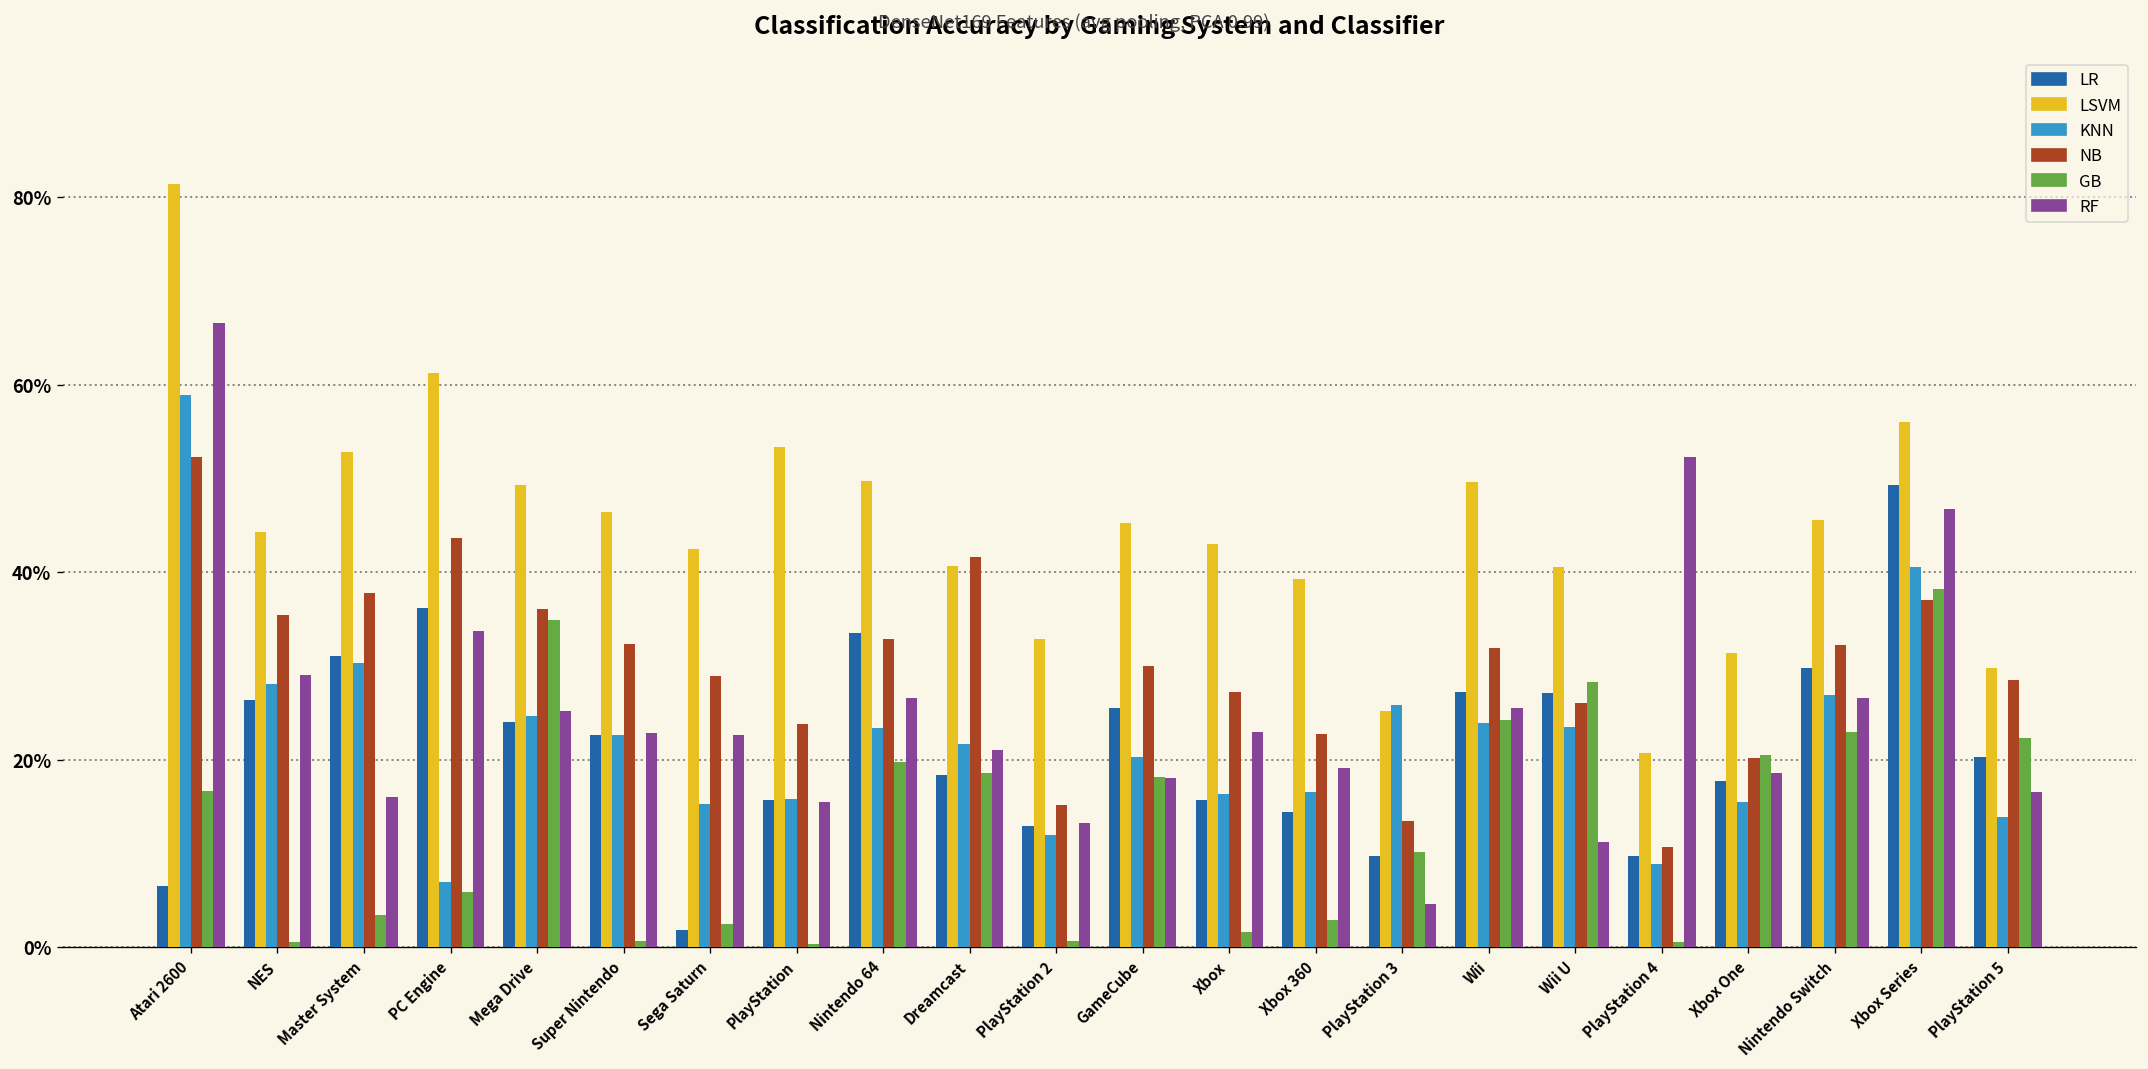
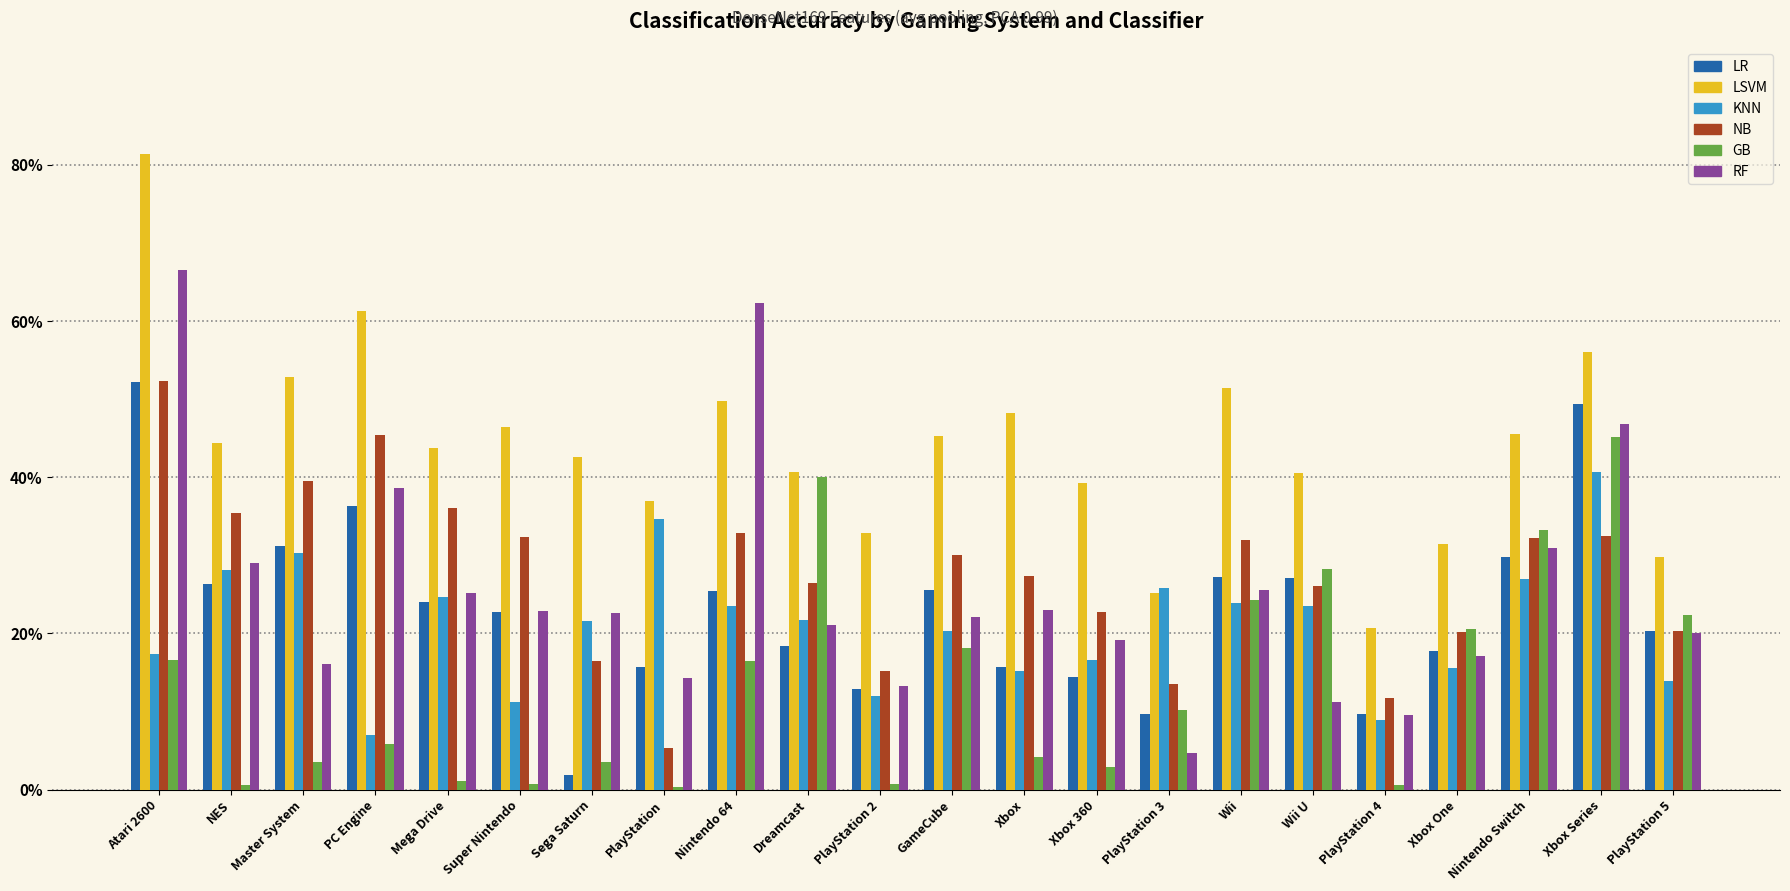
  {
    "LR": {
-     "Atari 2600": "7%",
+     "Atari 2600": "52%",
      "NES": "26%",
      "Master System": "31%",
      "PC Engine": "36%",
      "Mega Drive": "24%",
      "Super Nintendo": "23%",
      "Sega Saturn": "2%",
      "PlayStation": "16%",
-     "Nintendo 64": "34%",
+     "Nintendo 64": "25%",
      "Dreamcast": "18%",
      "PlayStation 2": "13%",
      "GameCube": "26%",
      "Xbox": "16%",
      "Xbox 360": "14%",
      "PlayStation 3": "10%",
      "Wii": "27%",
      "Wii U": "27%",
      "PlayStation 4": "10%",
      "Xbox One": "18%",
      "Nintendo Switch": "30%",
      "Xbox Series": "49%",
      "PlayStation 5": "20%"
    },
    "LSVM": {
      "Atari 2600": "81%",
      "NES": "44%",
      "Master System": "53%",
      "PC Engine": "61%",
-     "Mega Drive": "49%",
+     "Mega Drive": "44%",
      "Super Nintendo": "46%",
      "Sega Saturn": "43%",
-     "PlayStation": "53%",
+     "PlayStation": "37%",
      "Nintendo 64": "50%",
      "Dreamcast": "41%",
      "PlayStation 2": "33%",
      "GameCube": "45%",
-     "Xbox": "43%",
+     "Xbox": "48%",
      "Xbox 360": "39%",
      "PlayStation 3": "25%",
-     "Wii": "50%",
+     "Wii": "51%",
      "Wii U": "41%",
      "PlayStation 4": "21%",
      "Xbox One": "31%",
      "Nintendo Switch": "46%",
      "Xbox Series": "56%",
      "PlayStation 5": "30%"
    },
    "KNN": {
-     "Atari 2600": "59%",
+     "Atari 2600": "17%",
      "NES": "28%",
      "Master System": "30%",
      "PC Engine": "7%",
      "Mega Drive": "25%",
-     "Super Nintendo": "23%",
-     "Sega Saturn": "15%",
-     "PlayStation": "16%",
+     "Super Nintendo": "11%",
+     "Sega Saturn": "22%",
+     "PlayStation": "35%",
      "Nintendo 64": "23%",
      "Dreamcast": "22%",
      "PlayStation 2": "12%",
      "GameCube": "20%",
-     "Xbox": "16%",
+     "Xbox": "15%",
      "Xbox 360": "17%",
      "PlayStation 3": "26%",
      "Wii": "24%",
      "Wii U": "23%",
      "PlayStation 4": "9%",
      "Xbox One": "16%",
      "Nintendo Switch": "27%",
      "Xbox Series": "41%",
      "PlayStation 5": "14%"
    },
    "NB": {
      "Atari 2600": "52%",
      "NES": "35%",
-     "Master System": "38%",
-     "PC Engine": "44%",
+     "Master System": "40%",
+     "PC Engine": "45%",
      "Mega Drive": "36%",
      "Super Nintendo": "32%",
-     "Sega Saturn": "29%",
-     "PlayStation": "24%",
+     "Sega Saturn": "16%",
+     "PlayStation": "5%",
      "Nintendo 64": "33%",
-     "Dreamcast": "42%",
+     "Dreamcast": "26%",
      "PlayStation 2": "15%",
      "GameCube": "30%",
      "Xbox": "27%",
      "Xbox 360": "23%",
      "PlayStation 3": "13%",
      "Wii": "32%",
      "Wii U": "26%",
-     "PlayStation 4": "11%",
+     "PlayStation 4": "12%",
      "Xbox One": "20%",
      "Nintendo Switch": "32%",
-     "Xbox Series": "37%",
-     "PlayStation 5": "29%"
+     "Xbox Series": "33%",
+     "PlayStation 5": "20%"
    },
    "GB": {
      "Atari 2600": "17%",
      "NES": "1%",
      "Master System": "3%",
      "PC Engine": "6%",
-     "Mega Drive": "35%",
+     "Mega Drive": "1%",
      "Super Nintendo": "1%",
-     "Sega Saturn": "2%",
-     "Nintendo 64": "20%",
-     "Dreamcast": "19%",
+     "Sega Saturn": "4%",
+     "Nintendo 64": "16%",
+     "Dreamcast": "40%",
      "PlayStation 2": "1%",
      "GameCube": "18%",
-     "Xbox": "2%",
+     "Xbox": "4%",
      "Xbox 360": "3%",
      "PlayStation 3": "10%",
      "Wii": "24%",
      "Wii U": "28%",
      "PlayStation 4": "1%",
      "Xbox One": "21%",
-     "Nintendo Switch": "23%",
-     "Xbox Series": "38%",
+     "Nintendo Switch": "33%",
+     "Xbox Series": "45%",
      "PlayStation 5": "22%"
    },
    "RF": {
      "Atari 2600": "67%",
      "NES": "29%",
      "Master System": "16%",
-     "PC Engine": "34%",
+     "PC Engine": "39%",
      "Mega Drive": "25%",
      "Super Nintendo": "23%",
      "Sega Saturn": "23%",
-     "PlayStation": "15%",
-     "Nintendo 64": "27%",
+     "PlayStation": "14%",
+     "Nintendo 64": "62%",
      "Dreamcast": "21%",
      "PlayStation 2": "13%",
-     "GameCube": "18%",
+     "GameCube": "22%",
      "Xbox": "23%",
      "Xbox 360": "19%",
      "PlayStation 3": "5%",
      "Wii": "26%",
      "Wii U": "11%",
-     "PlayStation 4": "52%",
-     "Xbox One": "19%",
-     "Nintendo Switch": "27%",
+     "PlayStation 4": "10%",
+     "Xbox One": "17%",
+     "Nintendo Switch": "31%",
      "Xbox Series": "47%",
-     "PlayStation 5": "17%"
+     "PlayStation 5": "20%"
    }
  }
